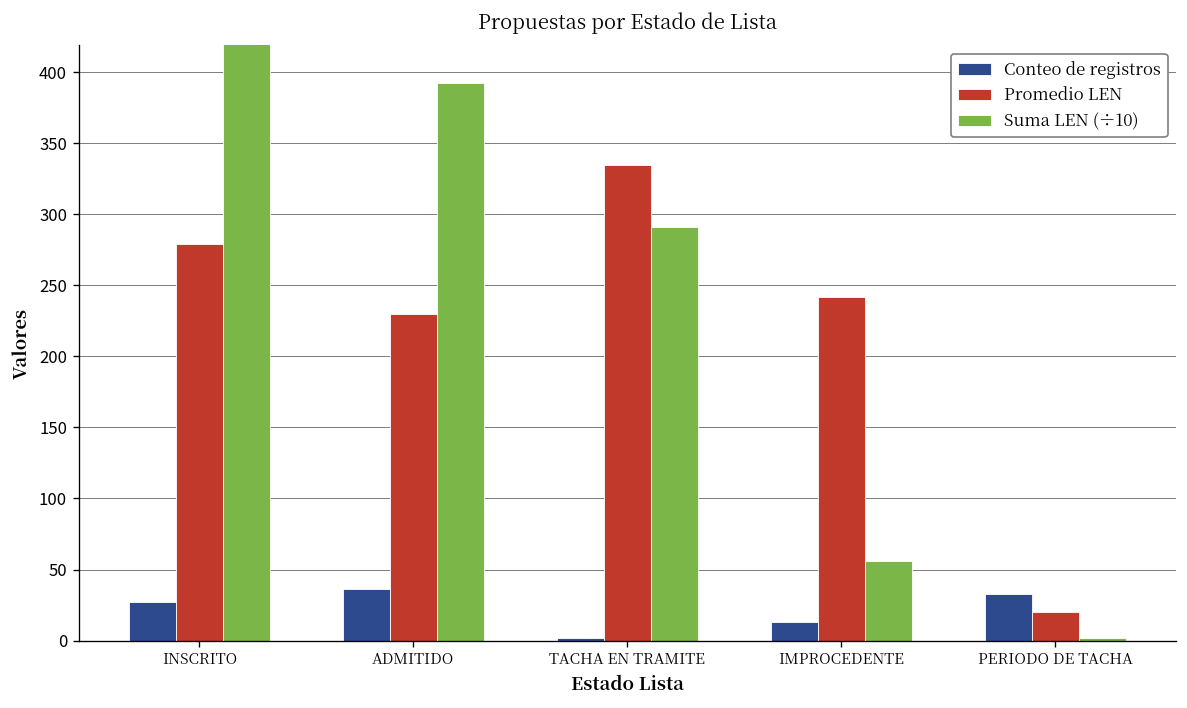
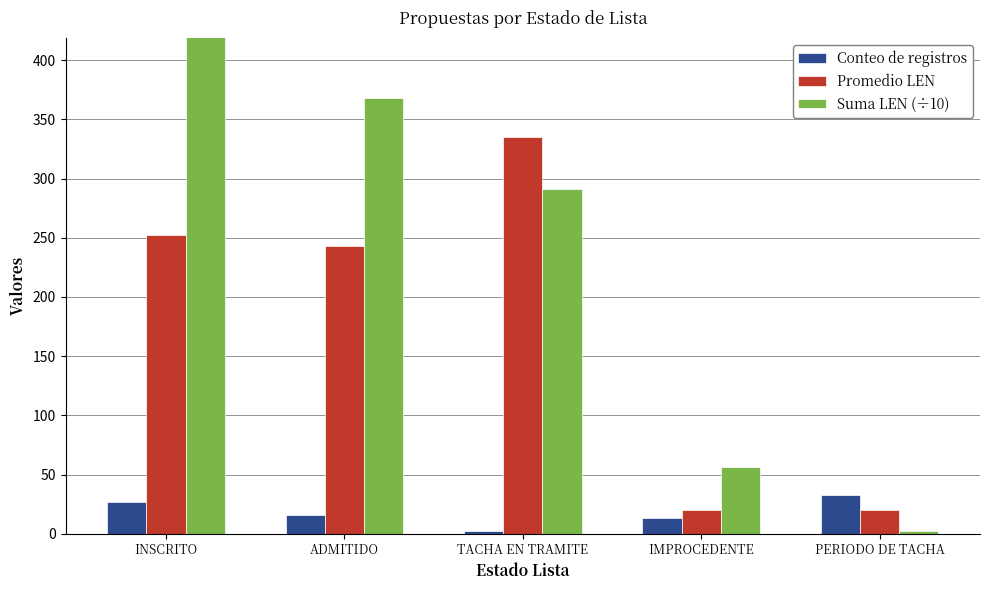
  {
    "Conteo de registros": {
      "INSCRITO": 27,
-     "ADMITIDO": 36,
+     "ADMITIDO": 16,
      "IMPROCEDENTE": 13,
      "PERIODO DE TACHA": 33
    },
    "Promedio LEN": {
-     "INSCRITO": 279,
-     "ADMITIDO": 230,
+     "INSCRITO": 252,
+     "ADMITIDO": 243,
      "TACHA EN TRAMITE": 335,
-     "IMPROCEDENTE": 242,
+     "IMPROCEDENTE": 20,
      "PERIODO DE TACHA": 20
    },
    "Suma LEN (÷10)": {
-     "ADMITIDO": 392,
+     "ADMITIDO": 368,
      "TACHA EN TRAMITE": 291,
      "IMPROCEDENTE": 56
    }
  }
